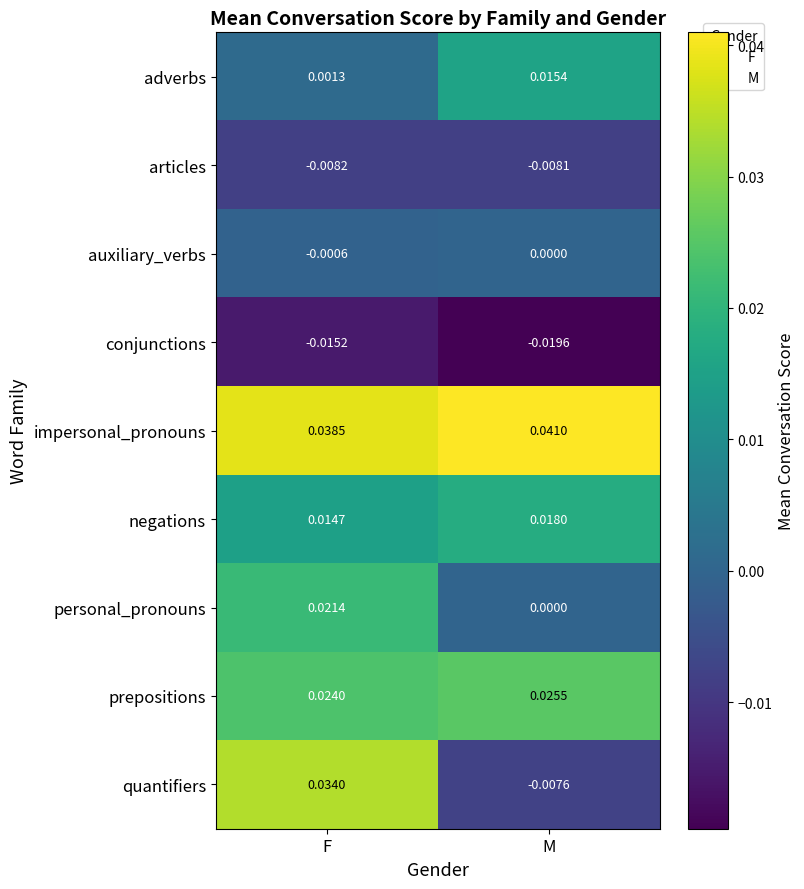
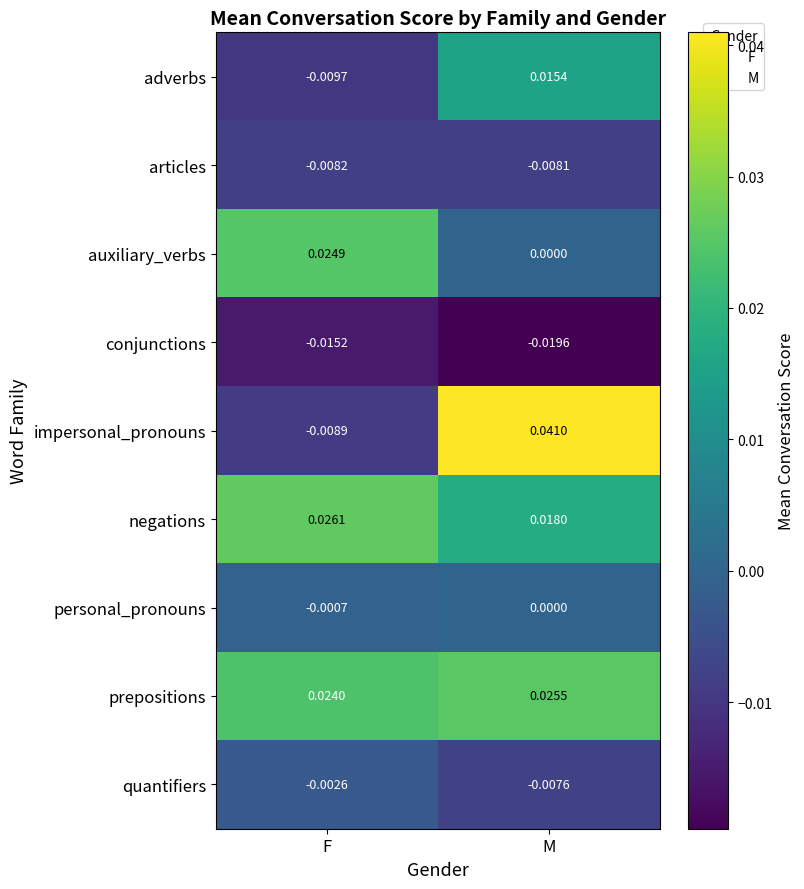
  {
    "adverbs": {
-     "F": 0.0013,
+     "F": -0.0097,
      "M": 0.0154
    },
    "articles": {
      "F": -0.0082,
      "M": -0.0081
    },
    "auxiliary_verbs": {
-     "F": -0.0006,
+     "F": 0.0249,
      "M": 0.0000
    },
    "conjunctions": {
      "F": -0.0152,
      "M": -0.0196
    },
    "impersonal_pronouns": {
-     "F": 0.0385,
+     "F": -0.0089,
      "M": 0.0410
    },
    "negations": {
-     "F": 0.0147,
+     "F": 0.0261,
      "M": 0.0180
    },
    "personal_pronouns": {
-     "F": 0.0214,
+     "F": -0.0007,
      "M": 0.0000
    },
    "prepositions": {
      "F": 0.0240,
      "M": 0.0255
    },
    "quantifiers": {
-     "F": 0.0340,
+     "F": -0.0026,
      "M": -0.0076
    }
  }
